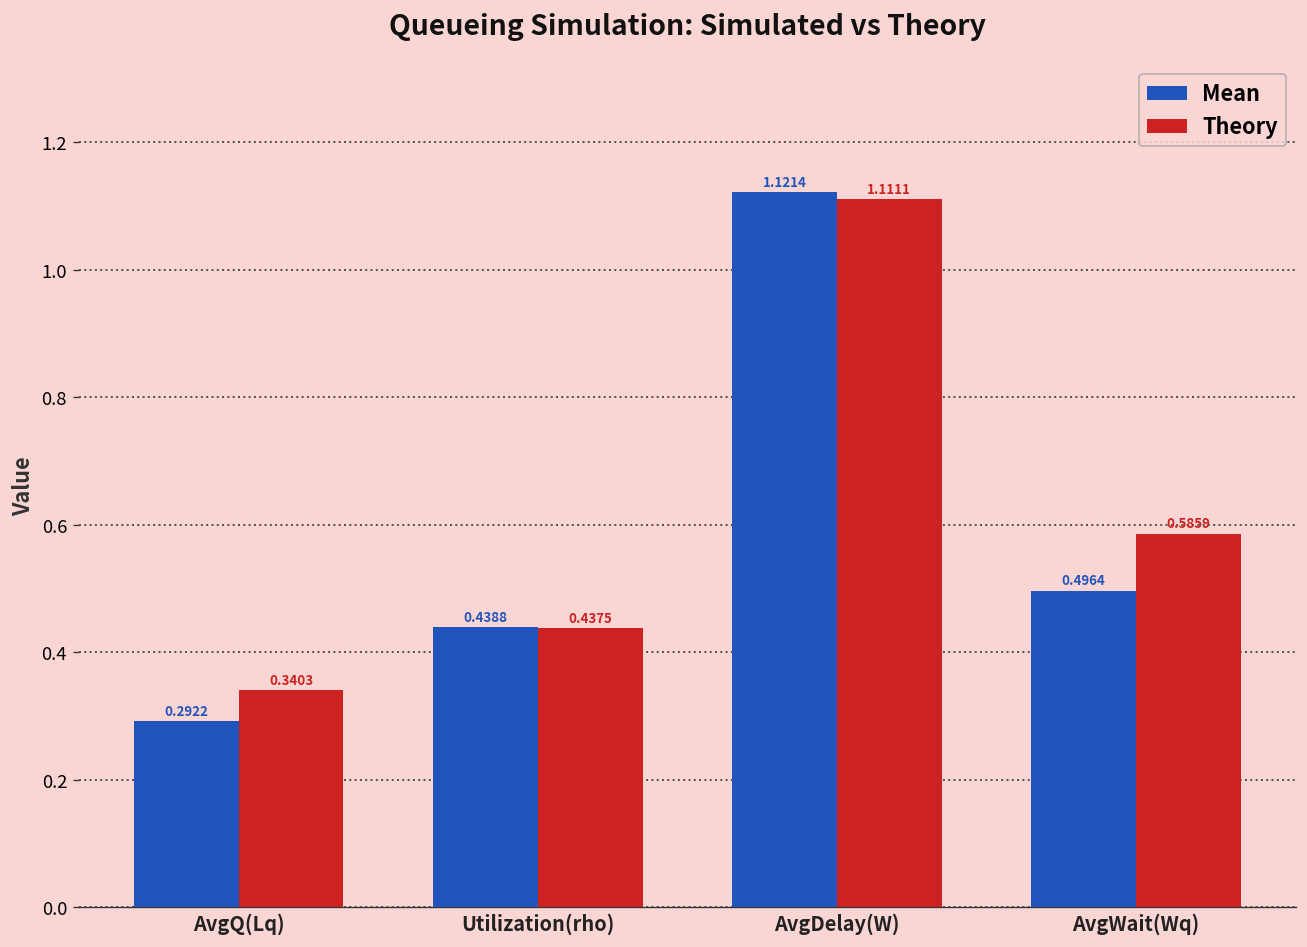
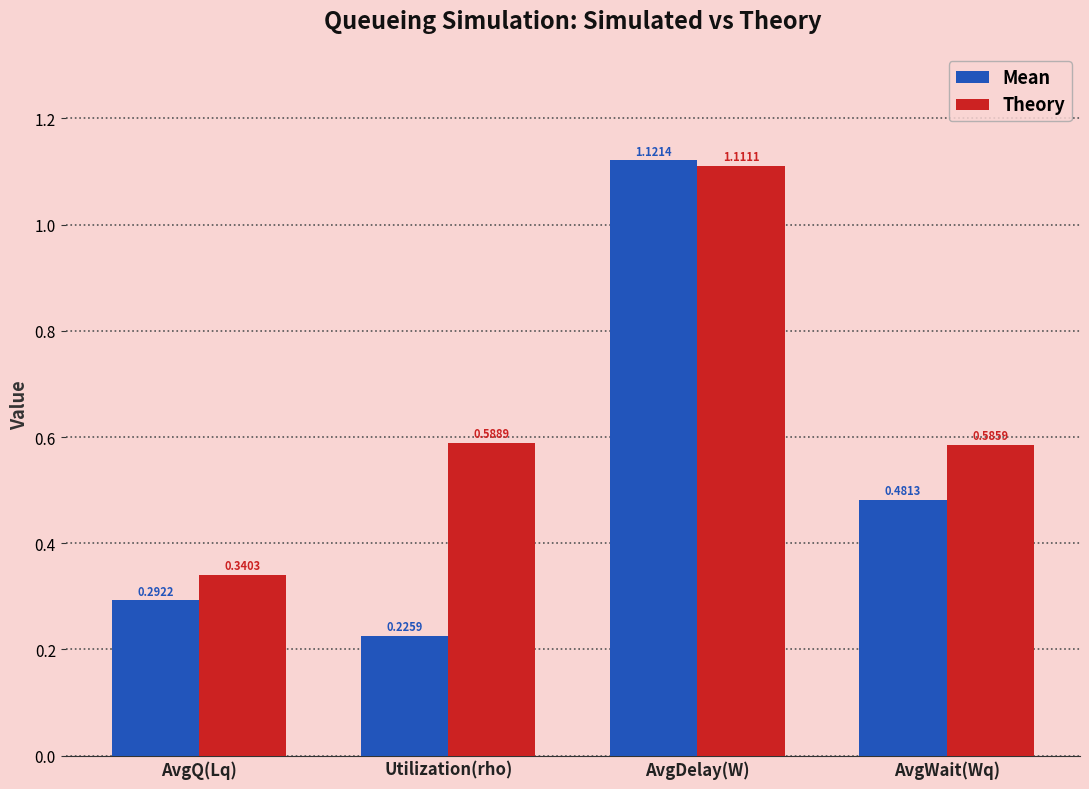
  {
    "Mean": {
      "AvgQ(Lq)": 0.2922,
-     "Utilization(rho)": 0.4388,
+     "Utilization(rho)": 0.2259,
      "AvgDelay(W)": 1.1214,
-     "AvgWait(Wq)": 0.4964
+     "AvgWait(Wq)": 0.4813
    },
    "Theory": {
      "AvgQ(Lq)": 0.3403,
-     "Utilization(rho)": 0.4375,
+     "Utilization(rho)": 0.5889,
      "AvgDelay(W)": 1.1111,
      "AvgWait(Wq)": 0.5859
    }
  }
